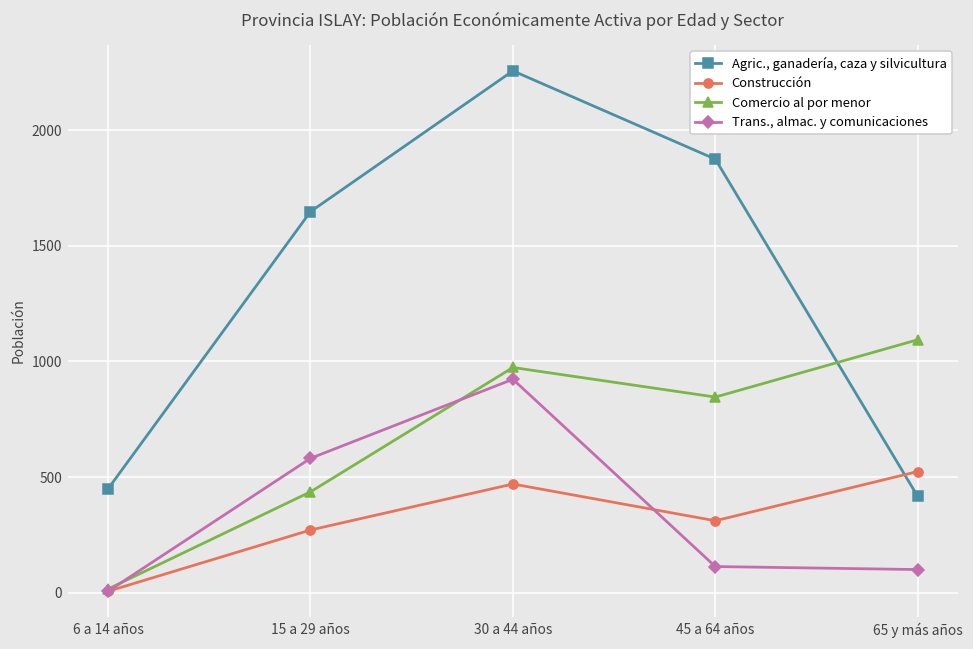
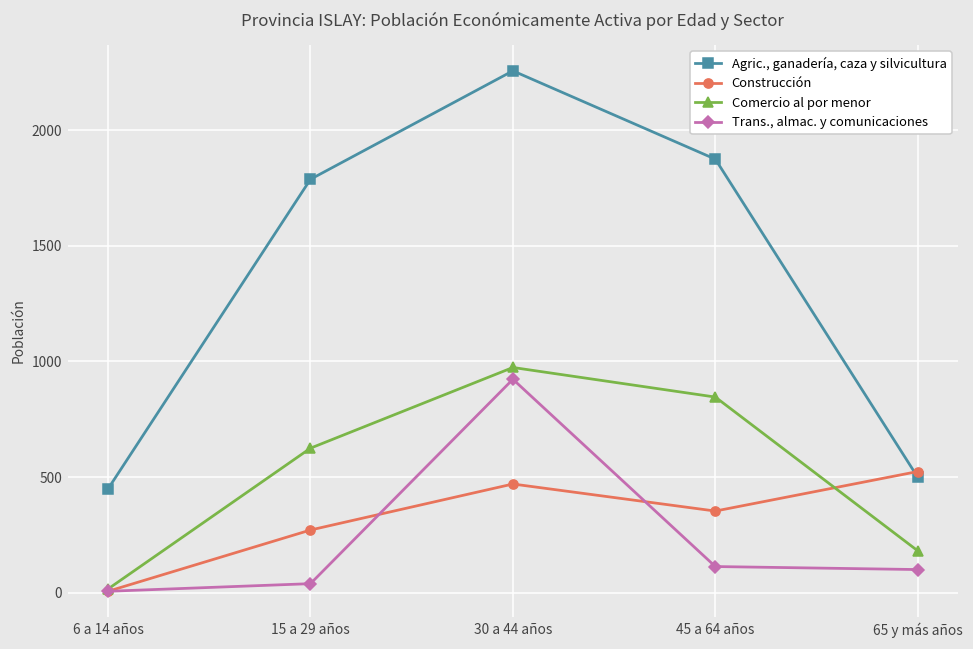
  {
    "Agric., ganadería, caza y silvicultura": {
      "6 a 14 años": 450,
-     "15 a 29 años": 1650,
+     "15 a 29 años": 1790,
      "30 a 44 años": 2260,
      "45 a 64 años": 1880,
-     "65 y más años": 420
+     "65 y más años": 500
    },
    "Construcción": {
      "15 a 29 años": 270,
      "30 a 44 años": 470,
-     "45 a 64 años": 310,
+     "45 a 64 años": 350,
      "65 y más años": 520
    },
    "Comercio al por menor": {
-     "15 a 29 años": 440,
+     "15 a 29 años": 630,
      "30 a 44 años": 970,
      "45 a 64 años": 850,
-     "65 y más años": 1090
+     "65 y más años": 180
    },
    "Trans., almac. y comunicaciones": {
-     "15 a 29 años": 580,
+     "15 a 29 años": 40,
      "30 a 44 años": 920,
      "45 a 64 años": 110,
      "65 y más años": 100
    }
  }
